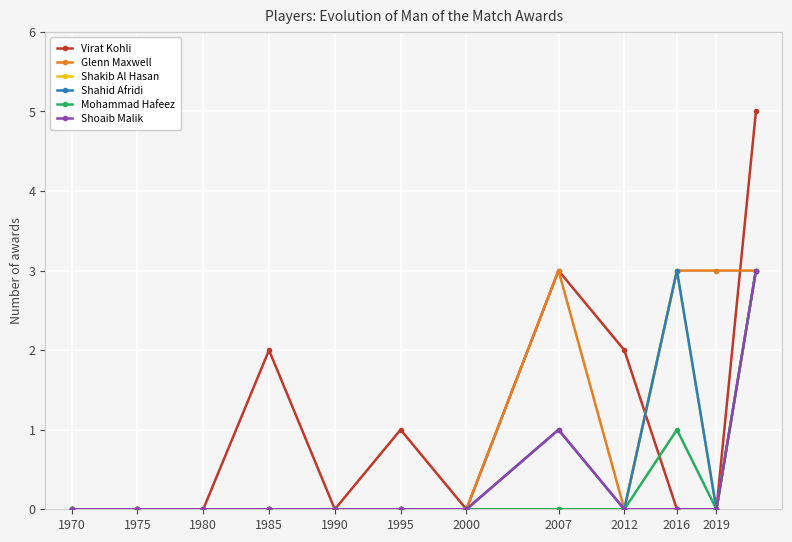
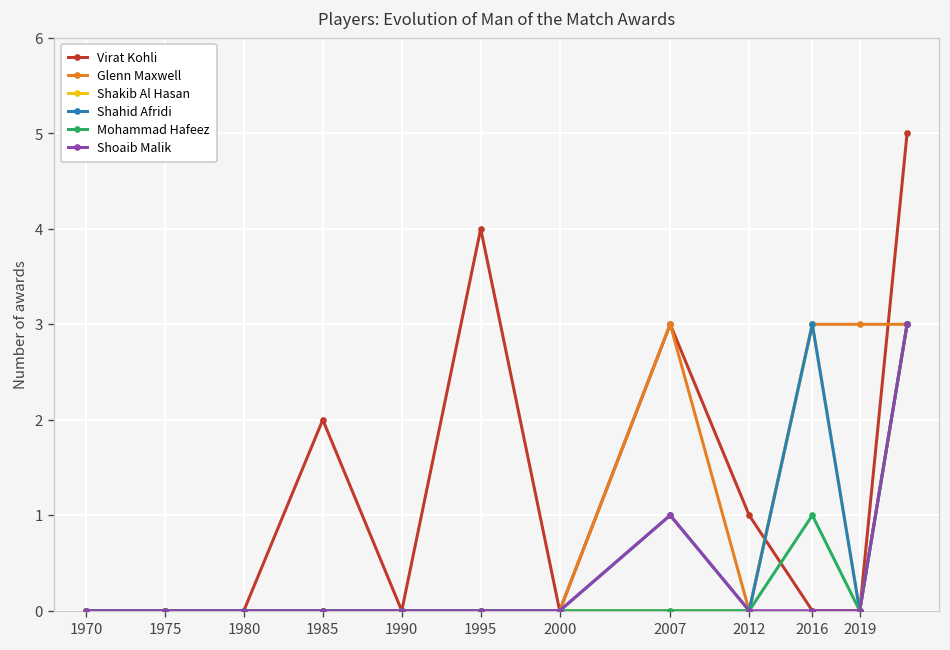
  {
    "Virat Kohli": {
      "1985": 2,
-     "1995": 1,
-     "2012": 2
+     "1995": 4,
+     "2012": 1
    },
    "Glenn Maxwell": {
      "2019": 3
    },
    "Mohammad Hafeez": {
      "2016": 1
    }
  }
